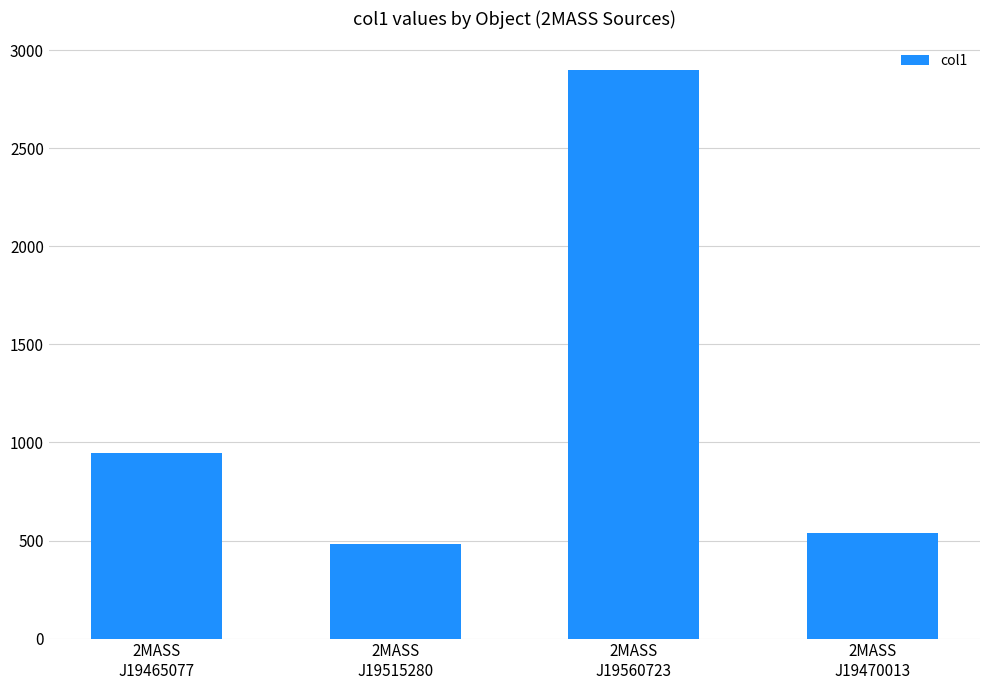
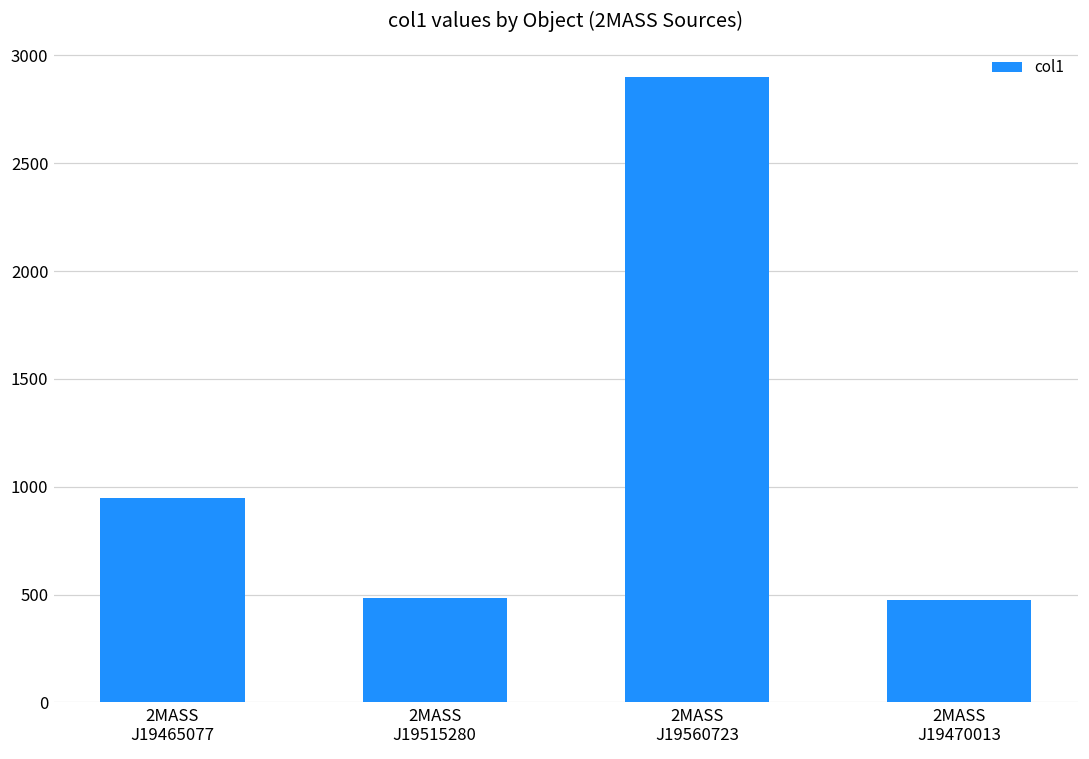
  {
    "2MASS J19465077": 950,
    "2MASS J19515280": 480,
    "2MASS J19560723": 2900,
-   "2MASS J19470013": 540
+   "2MASS J19470013": 470
  }
